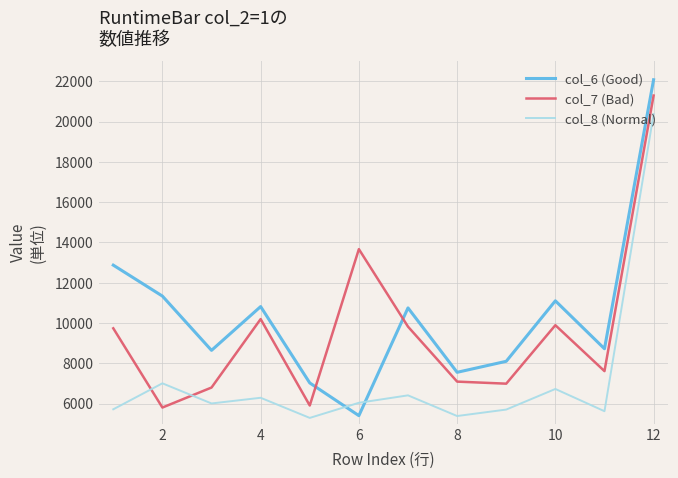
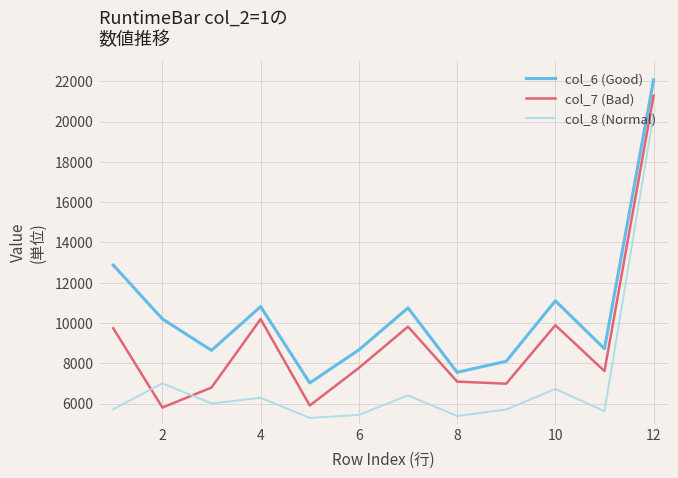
  {
    "col_6 (Good)": {
-     "2": 11300,
+     "2": 10200,
      "4": 10800,
-     "6": 5400,
+     "6": 8700,
      "8": 7600,
      "10": 11100,
      "12": 22100
    },
    "col_7 (Bad)": {
      "2": 5800,
      "4": 10200,
-     "6": 13700,
+     "6": 7800,
      "8": 7100,
      "10": 9900,
      "12": 21300
    },
    "col_8 (Normal)": {
      "2": 7000,
      "4": 6300,
-     "6": 6000,
+     "6": 5400,
      "8": 5400,
      "10": 6700,
      "12": 20400
    }
  }
